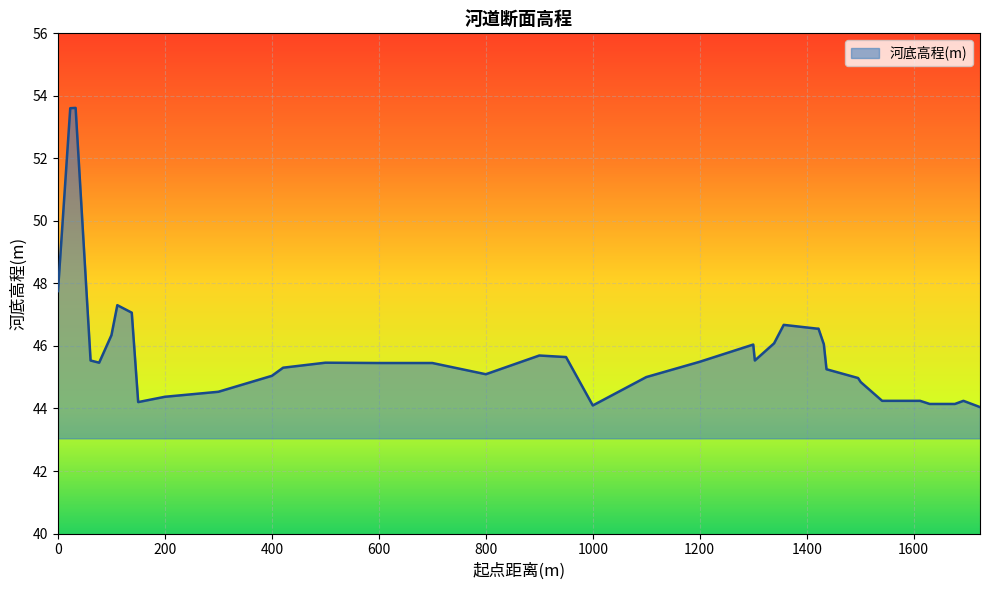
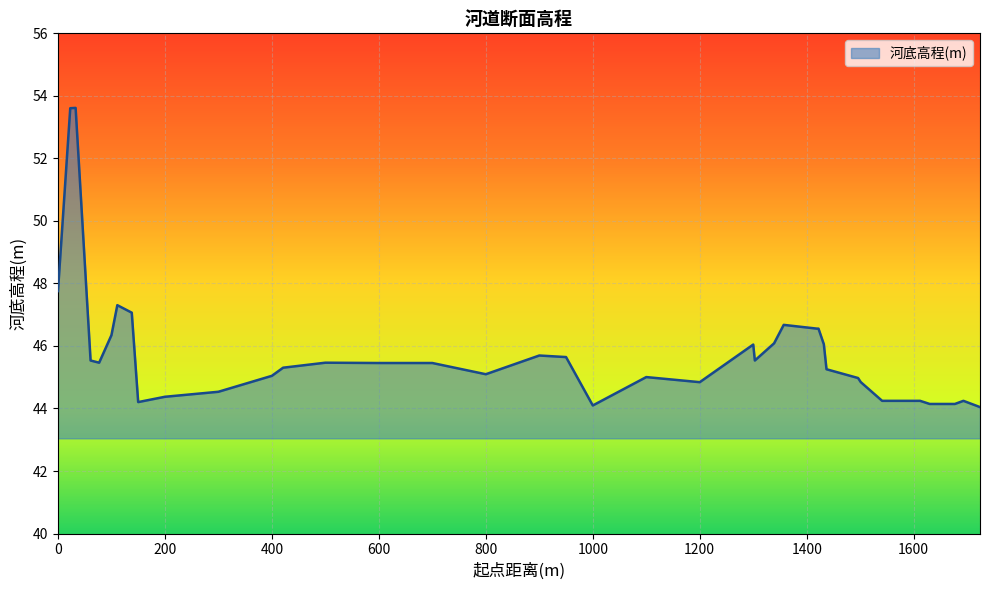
  {
    "0": 47.8,
    "200": 44.4,
    "400": 45.0,
    "600": 45.5,
    "800": 45.1,
    "1000": 44.1,
-   "1200": 45.5
+   "1200": 44.8
  }
